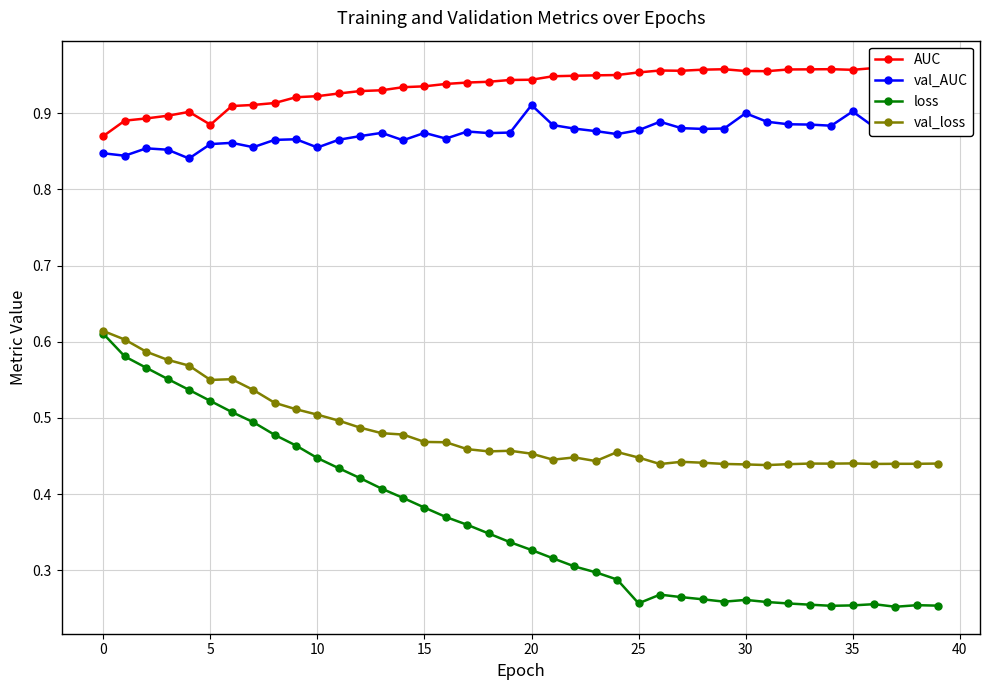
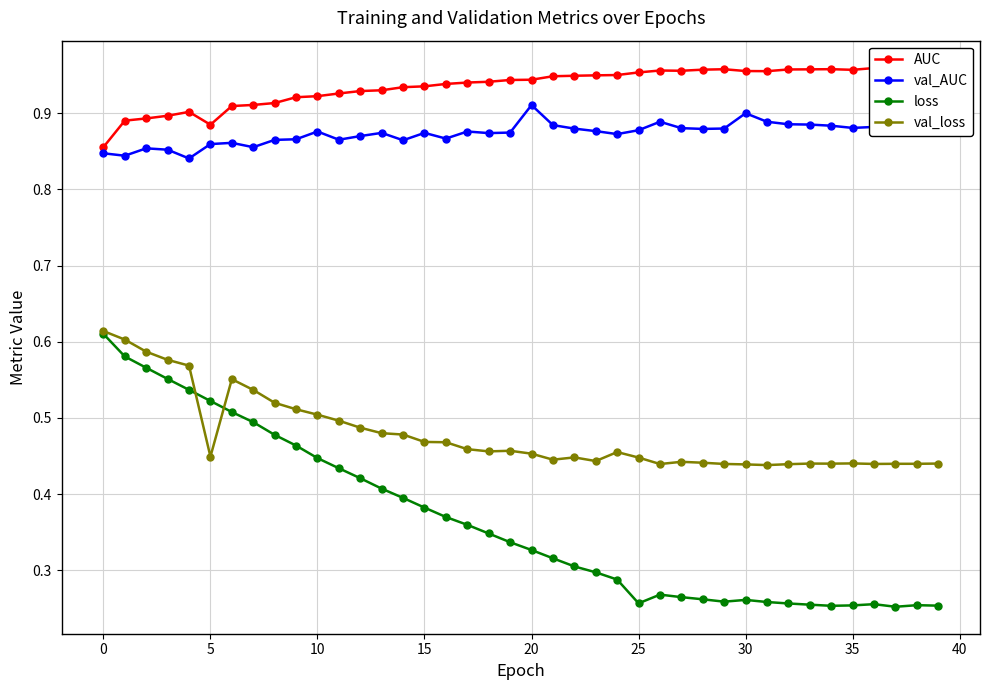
  {
    "AUC": {
-     "0": 0.87,
+     "0": 0.86,
      "5": 0.88,
      "10": 0.92,
      "15": 0.94,
      "20": 0.94,
      "25": 0.95,
      "30": 0.96,
      "35": 0.96
    },
    "val_AUC": {
      "0": 0.85,
      "5": 0.86,
-     "10": 0.86,
+     "10": 0.88,
      "15": 0.87,
      "20": 0.91,
      "25": 0.88,
      "30": 0.90,
-     "35": 0.90
+     "35": 0.88
    },
    "loss": {
      "0": 0.61,
      "5": 0.52,
      "10": 0.45,
      "15": 0.38,
      "20": 0.33,
      "25": 0.26,
      "30": 0.26,
      "35": 0.25
    },
    "val_loss": {
      "0": 0.61,
-     "5": 0.55,
+     "5": 0.45,
      "10": 0.50,
      "15": 0.47,
      "20": 0.45,
      "25": 0.45,
      "30": 0.44,
      "35": 0.44
    }
  }
